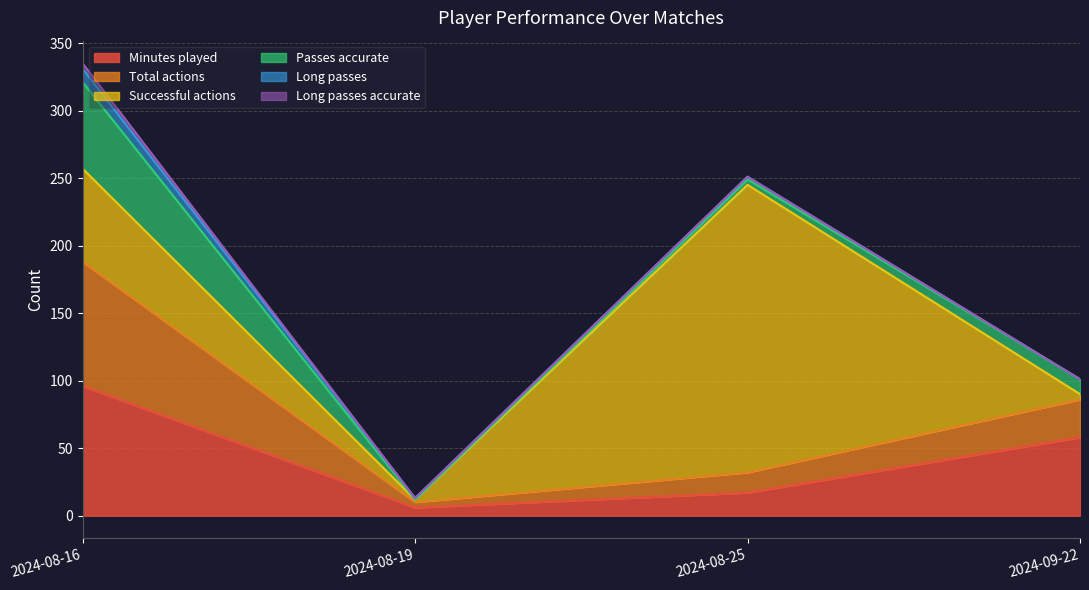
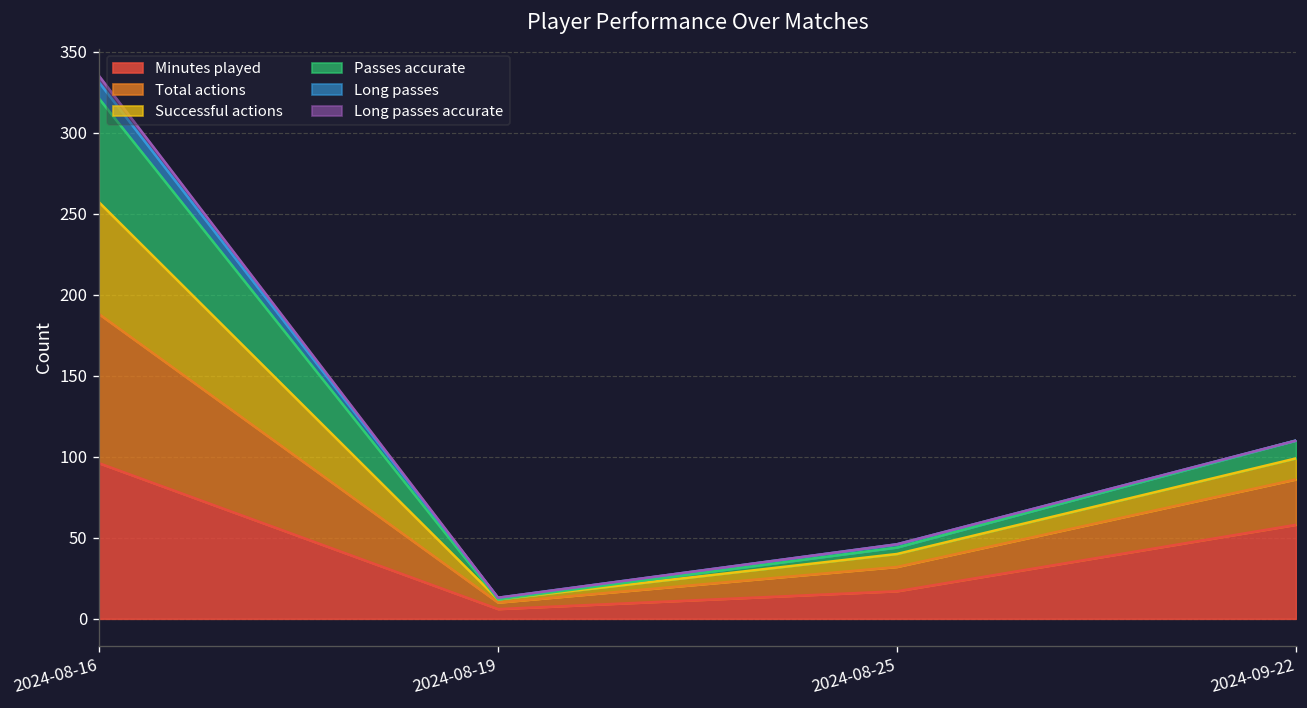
  {
    "Successful actions": {
      "2024-08-16": 69,
-     "2024-08-25": 213,
-     "2024-09-22": 4
+     "2024-08-25": 8,
+     "2024-09-22": 13
    },
    "Passes accurate": {
      "2024-08-16": 64,
      "2024-08-25": 4
    },
    "Long passes": {
      "2024-08-16": 10
    },
    "Long passes accurate": {
      "2024-08-16": 4
    }
  }
